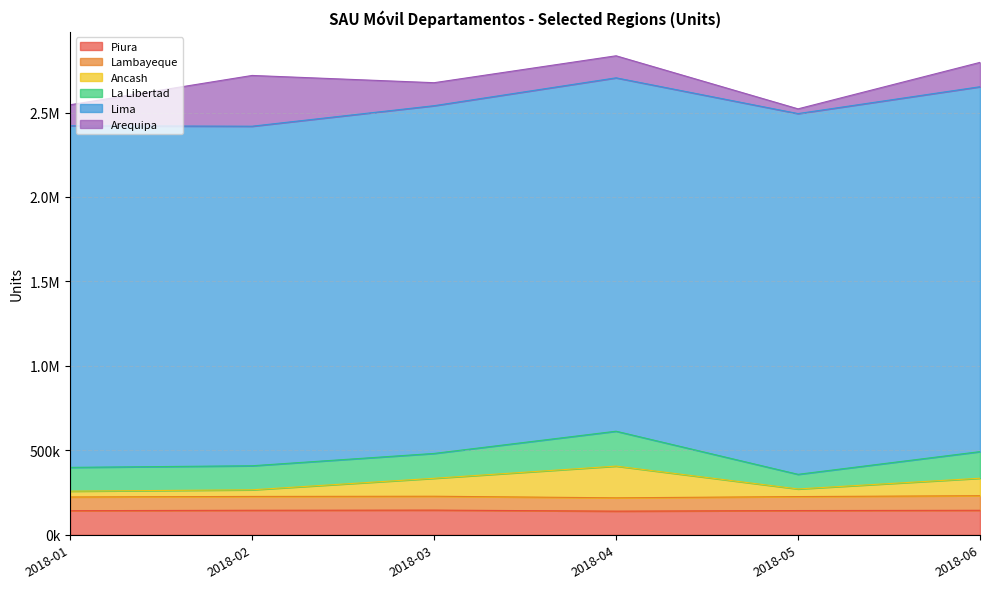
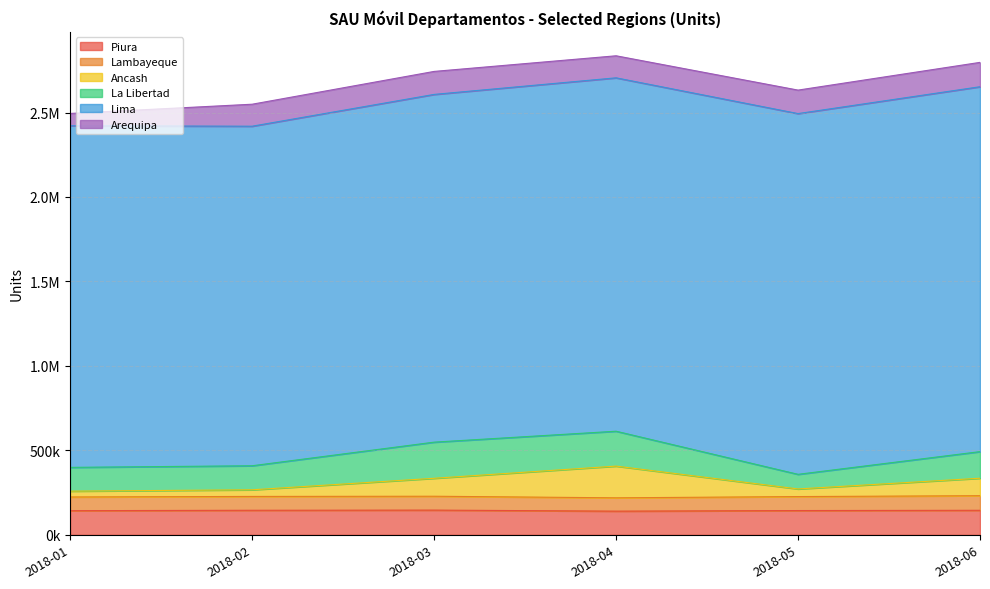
  {
    "Ancash": {
      "2018-01": 30000,
      "2018-02": 40000,
      "2018-03": 110000,
      "2018-04": 190000,
      "2018-05": 50000,
      "2018-06": 100000
    },
    "La Libertad": {
      "2018-01": 140000,
      "2018-02": 140000,
-     "2018-03": 150000,
+     "2018-03": 210000,
      "2018-04": 210000,
      "2018-05": 90000,
      "2018-06": 160000
    },
    "Lima": {
      "2018-01": 2020000,
      "2018-02": 2010000,
      "2018-03": 2060000,
      "2018-04": 2090000,
      "2018-05": 2140000,
      "2018-06": 2160000
    },
    "Arequipa": {
-     "2018-01": 120000,
-     "2018-02": 300000,
+     "2018-01": 70000,
+     "2018-02": 130000,
      "2018-03": 140000,
      "2018-04": 130000,
-     "2018-05": 30000,
+     "2018-05": 140000,
      "2018-06": 140000
    }
  }
